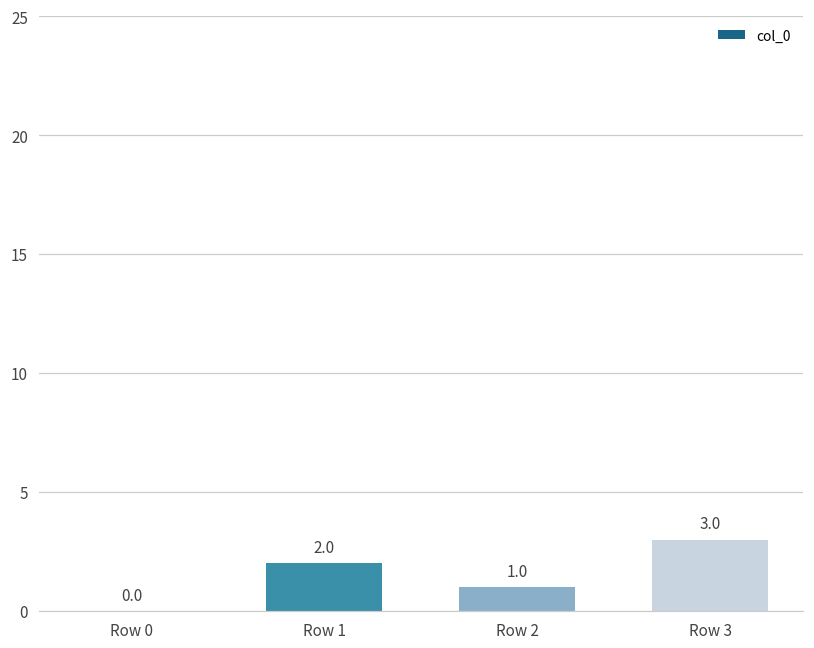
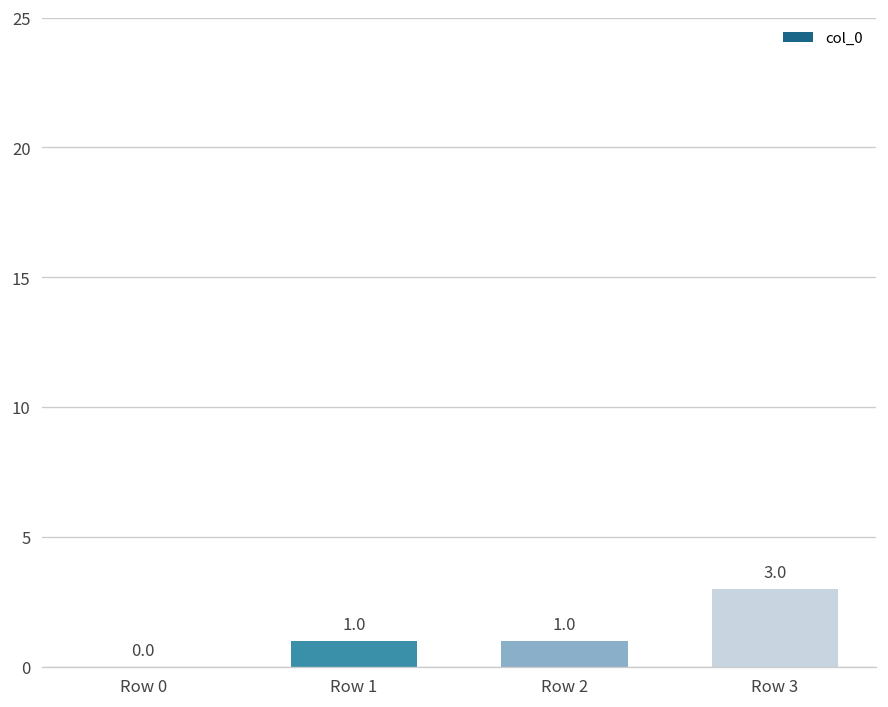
  {
    "Row 0": 0.0,
-   "Row 1": 2.0,
+   "Row 1": 1.0,
    "Row 2": 1.0,
    "Row 3": 3.0
  }
